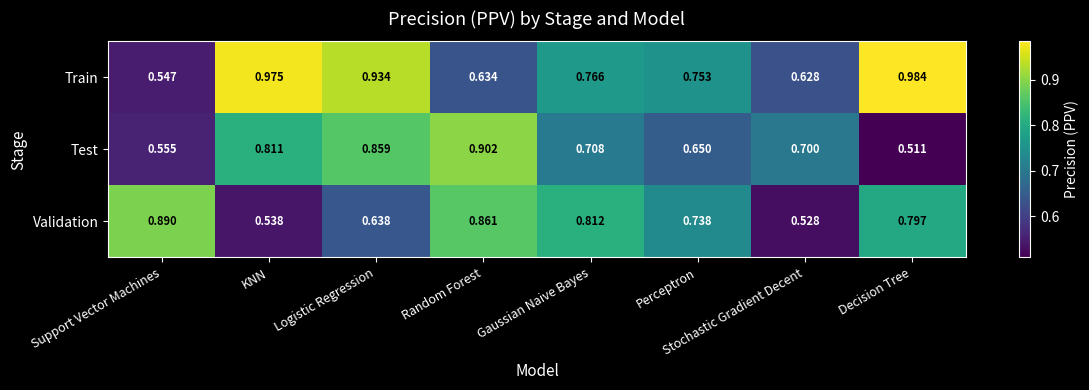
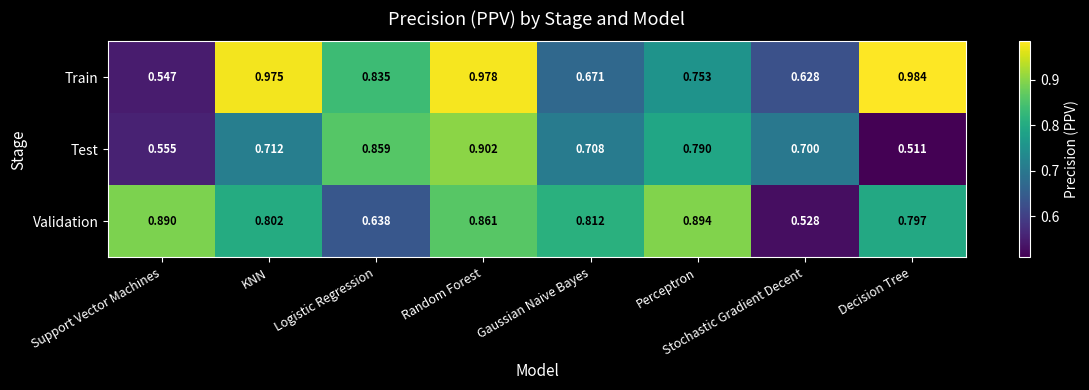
  {
    "Train": {
      "Support Vector Machines": 0.547,
      "KNN": 0.975,
-     "Logistic Regression": 0.934,
-     "Random Forest": 0.634,
-     "Gaussian Naive Bayes": 0.766,
+     "Logistic Regression": 0.835,
+     "Random Forest": 0.978,
+     "Gaussian Naive Bayes": 0.671,
      "Perceptron": 0.753,
      "Stochastic Gradient Decent": 0.628,
      "Decision Tree": 0.984
    },
    "Test": {
      "Support Vector Machines": 0.555,
-     "KNN": 0.811,
+     "KNN": 0.712,
      "Logistic Regression": 0.859,
      "Random Forest": 0.902,
      "Gaussian Naive Bayes": 0.708,
-     "Perceptron": 0.650,
+     "Perceptron": 0.790,
      "Stochastic Gradient Decent": 0.700,
      "Decision Tree": 0.511
    },
    "Validation": {
      "Support Vector Machines": 0.890,
-     "KNN": 0.538,
+     "KNN": 0.802,
      "Logistic Regression": 0.638,
      "Random Forest": 0.861,
      "Gaussian Naive Bayes": 0.812,
-     "Perceptron": 0.738,
+     "Perceptron": 0.894,
      "Stochastic Gradient Decent": 0.528,
      "Decision Tree": 0.797
    }
  }
